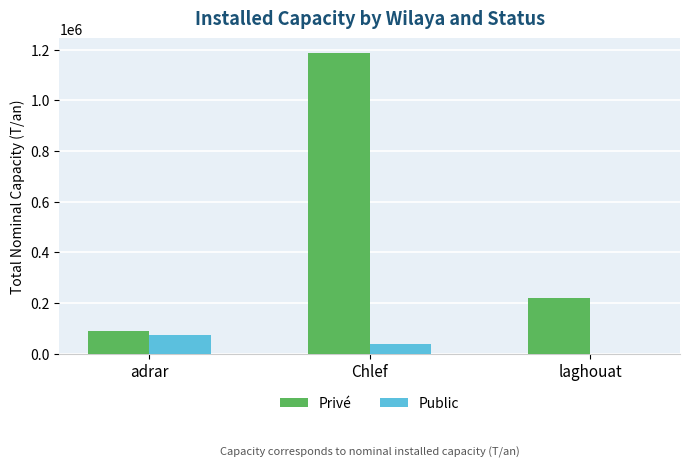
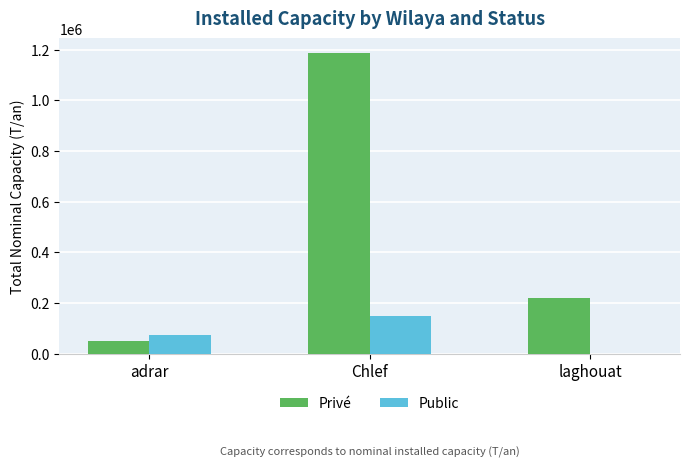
  {
    "Privé": {
-     "adrar": 90000,
+     "adrar": 50000,
      "Chlef": 1190000,
      "laghouat": 220000
    },
    "Public": {
      "adrar": 70000,
-     "Chlef": 40000
+     "Chlef": 150000
    }
  }
